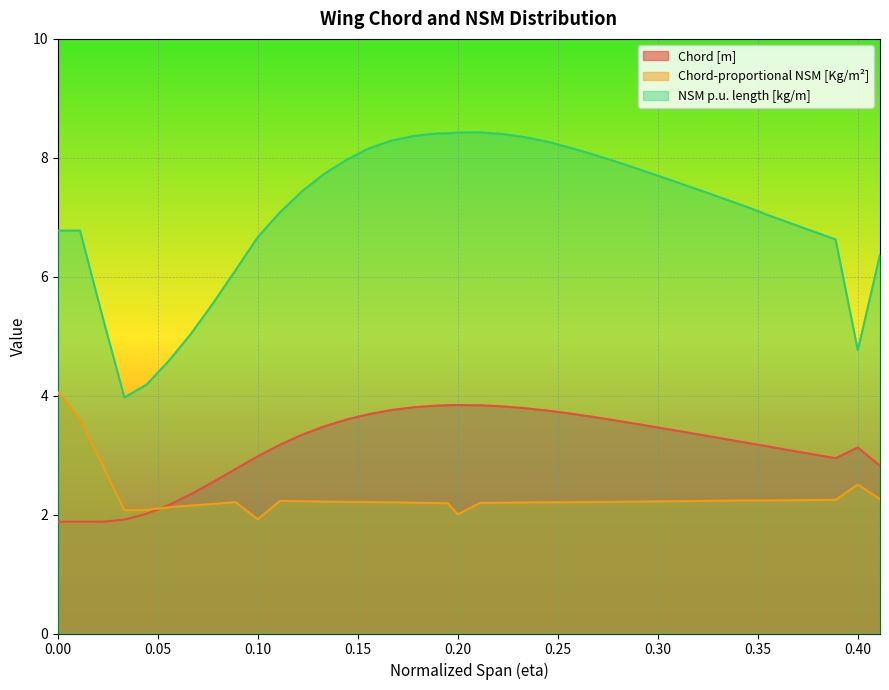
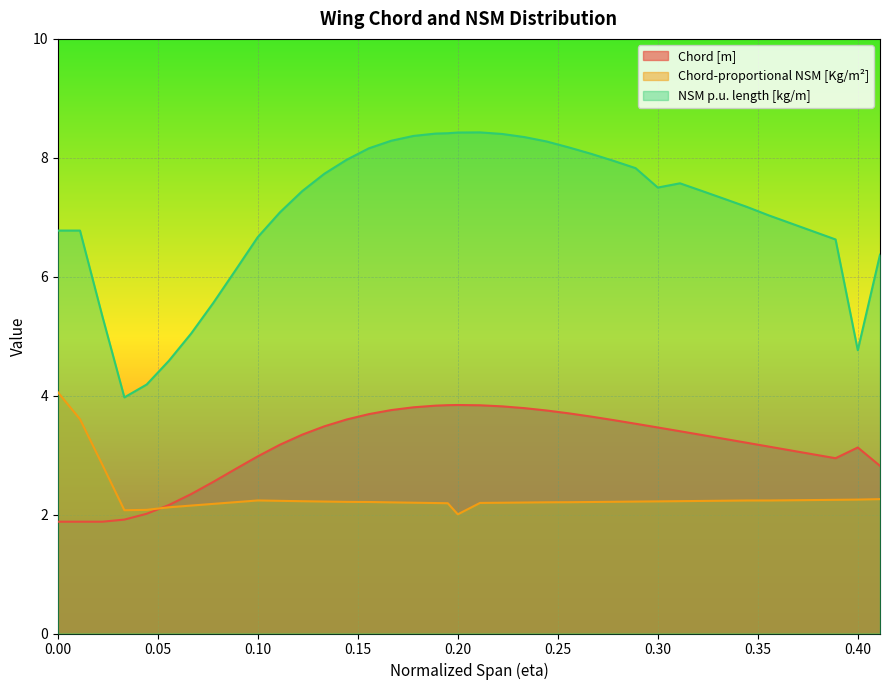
  {
    "Chord [m]": {
      "0.00": 1.9,
      "0.10": 3.0,
      "0.20": 3.8,
      "0.30": 3.5,
      "0.40": 3.1
    },
    "Chord-proportional NSM [Kg/m²]": {
      "0.00": 4.1,
-     "0.10": 1.9,
+     "0.10": 2.2,
      "0.20": 2.0,
      "0.30": 2.2,
-     "0.40": 2.5
+     "0.40": 2.3
    },
    "NSM p.u. length [kg/m]": {
      "0.00": 6.8,
      "0.10": 6.7,
      "0.20": 8.4,
-     "0.30": 7.7,
+     "0.30": 7.5,
      "0.40": 4.8
    }
  }
